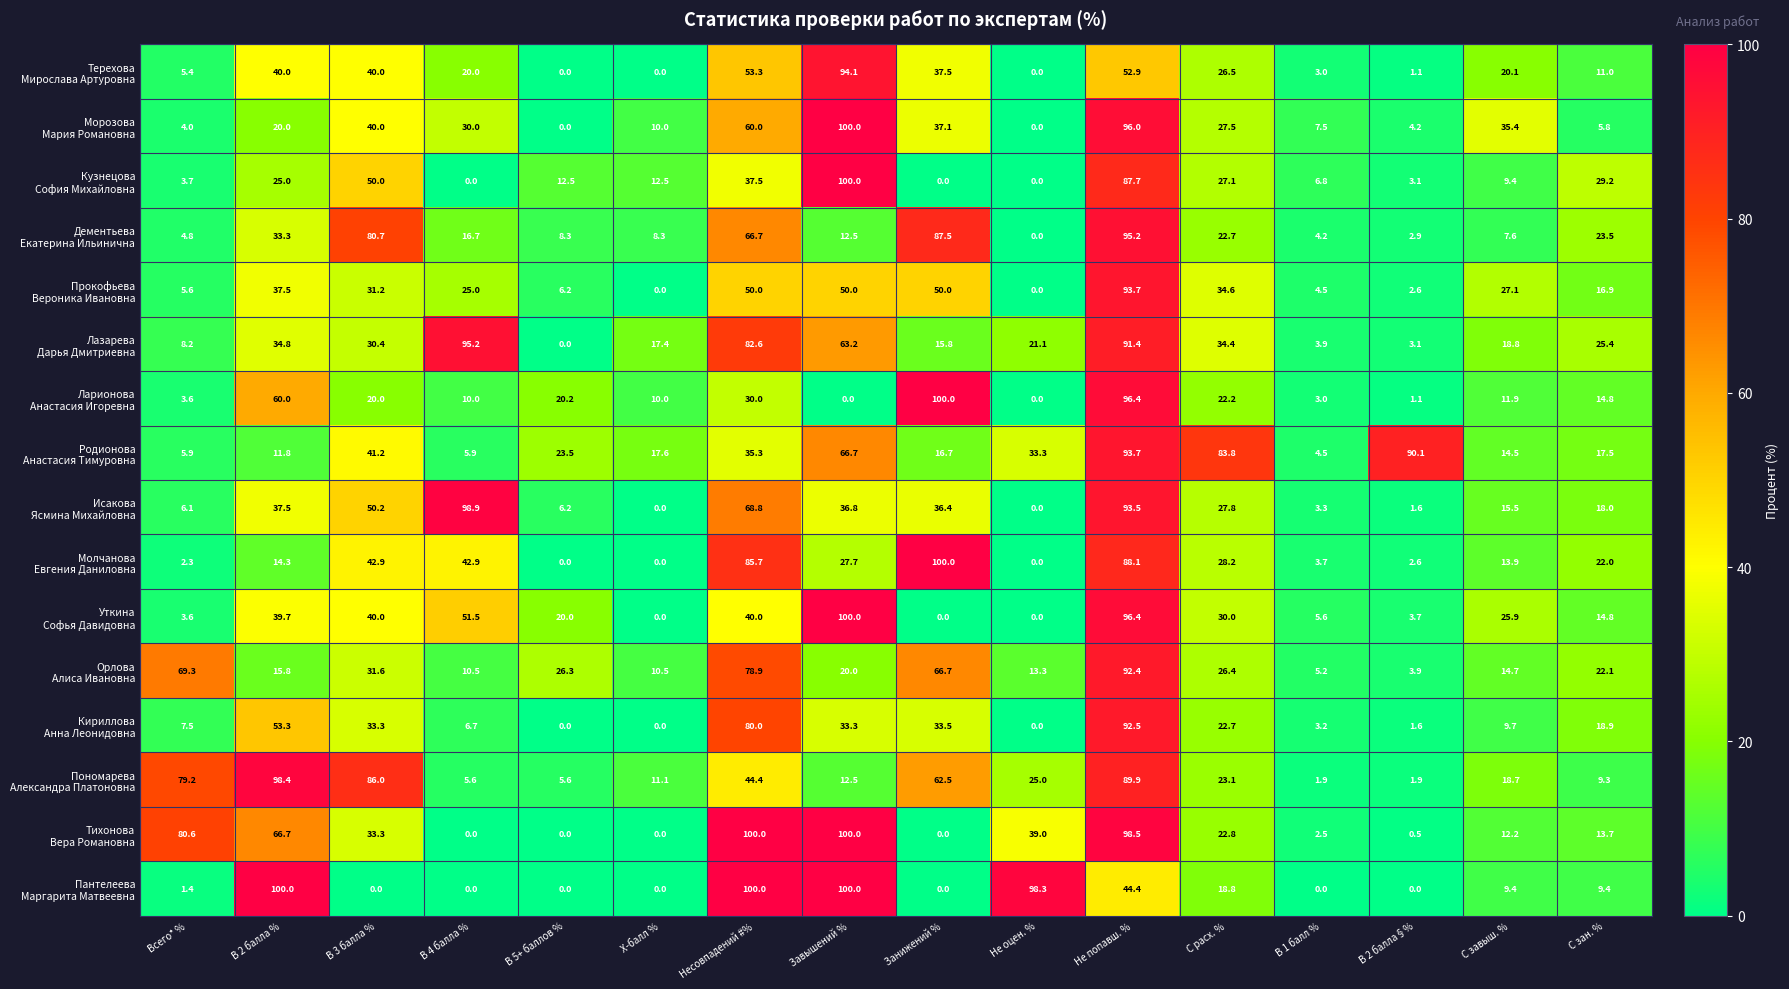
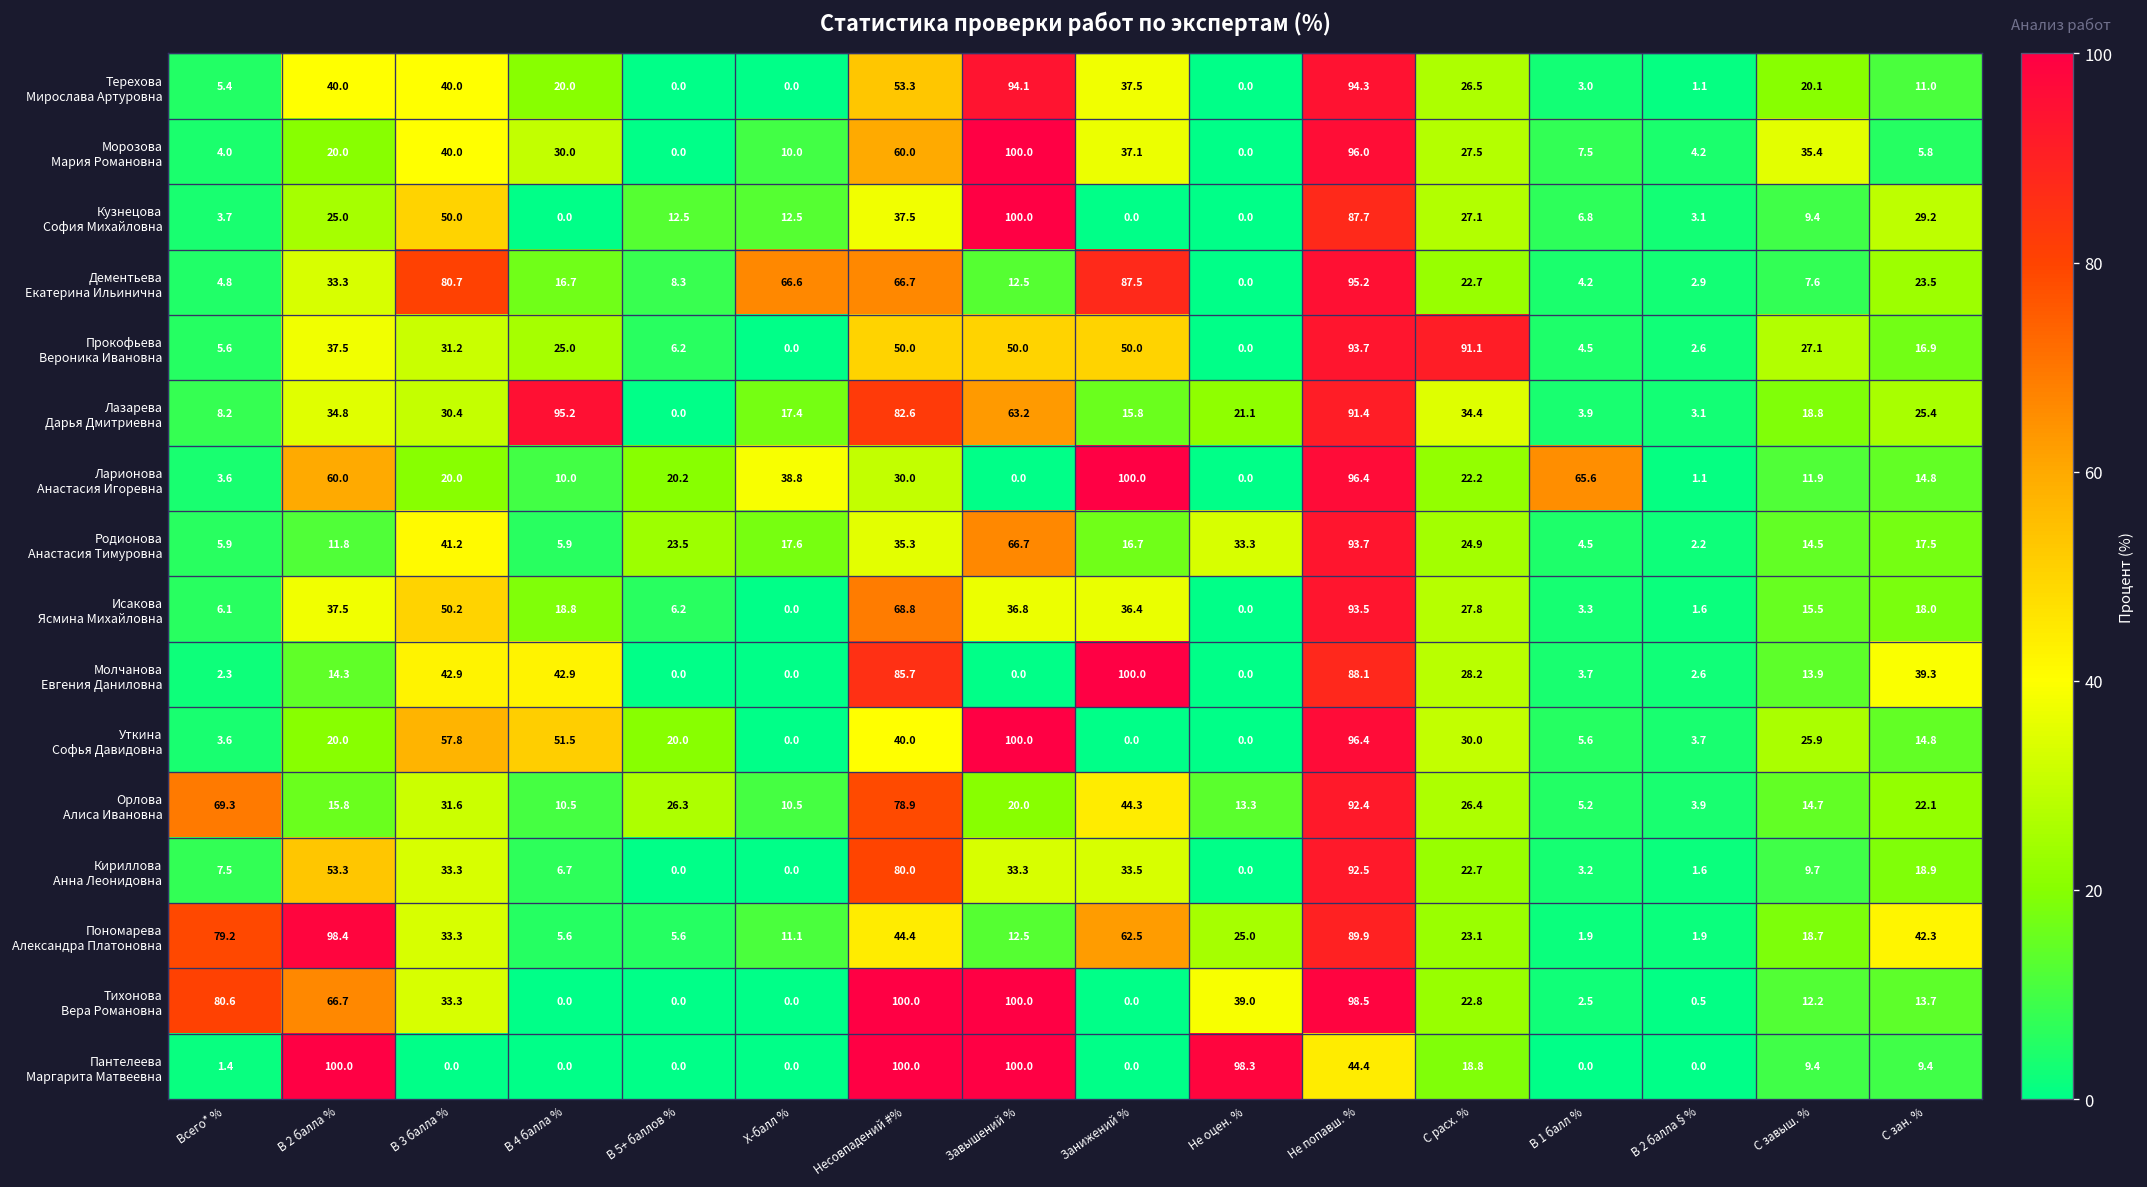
  {
    "Терехова Мирослава Артуровна": {
      "Всего* %": 5.4,
      "В 2 балла %": 40.0,
      "В 3 балла %": 40.0,
      "В 4 балла %": 20.0,
      "В 5+ баллов %": 0.0,
      "Х-балл %": 0.0,
      "Несовпадений #%": 53.3,
      "Завышений %": 94.1,
      "Занижений %": 37.5,
      "Не оцен. %": 0.0,
-     "Не попавш. %": 52.9,
+     "Не попавш. %": 94.3,
      "С расх. %": 26.5,
      "В 1 балл %": 3.0,
      "В 2 балла§%": 1.1,
      "С завыш. %": 20.1,
      "С зан. %": 11.0
    },
    "Дементьева Екатерина Ильинична": {
      "Всего* %": 4.8,
      "В 2 балла %": 33.3,
      "В 3 балла %": 80.7,
      "В 4 балла %": 16.7,
      "В 5+ баллов %": 8.3,
-     "Х-балл %": 8.3,
+     "Х-балл %": 66.6,
      "Несовпадений #%": 66.7,
      "Завышений %": 12.5,
      "Занижений %": 87.5,
      "Не оцен. %": 0.0,
      "Не попавш. %": 95.2,
      "С расх. %": 22.7,
      "В 1 балл %": 4.2,
      "В 2 балла§%": 2.9,
      "С завыш. %": 7.6,
      "С зан. %": 23.5
    },
    "Прокофьева Вероника Ивановна": {
      "Всего* %": 5.6,
      "В 2 балла %": 37.5,
      "В 3 балла %": 31.2,
      "В 4 балла %": 25.0,
      "В 5+ баллов %": 6.2,
      "Х-балл %": 0.0,
      "Несовпадений #%": 50.0,
      "Завышений %": 50.0,
      "Занижений %": 50.0,
      "Не оцен. %": 0.0,
      "Не попавш. %": 93.7,
-     "С расх. %": 34.6,
+     "С расх. %": 91.1,
      "В 1 балл %": 4.5,
      "В 2 балла§%": 2.6,
      "С завыш. %": 27.1,
      "С зан. %": 16.9
    },
    "Ларионова Анастасия Игоревна": {
      "Всего* %": 3.6,
      "В 2 балла %": 60.0,
      "В 3 балла %": 20.0,
      "В 4 балла %": 10.0,
      "В 5+ баллов %": 20.2,
-     "Х-балл %": 10.0,
+     "Х-балл %": 38.8,
      "Несовпадений #%": 30.0,
      "Завышений %": 0.0,
      "Занижений %": 100.0,
      "Не оцен. %": 0.0,
      "Не попавш. %": 96.4,
      "С расх. %": 22.2,
-     "В 1 балл %": 3.0,
+     "В 1 балл %": 65.6,
      "В 2 балла§%": 1.1,
      "С завыш. %": 11.9,
      "С зан. %": 14.8
    },
    "Родионова Анастасия Тимуровна": {
      "Всего* %": 5.9,
      "В 2 балла %": 11.8,
      "В 3 балла %": 41.2,
      "В 4 балла %": 5.9,
      "В 5+ баллов %": 23.5,
      "Х-балл %": 17.6,
      "Несовпадений #%": 35.3,
      "Завышений %": 66.7,
      "Занижений %": 16.7,
      "Не оцен. %": 33.3,
      "Не попавш. %": 93.7,
-     "С расх. %": 83.8,
+     "С расх. %": 24.9,
      "В 1 балл %": 4.5,
-     "В 2 балла§%": 90.1,
+     "В 2 балла§%": 2.2,
      "С завыш. %": 14.5,
      "С зан. %": 17.5
    },
    "Исакова Ясмина Михайловна": {
      "Всего* %": 6.1,
      "В 2 балла %": 37.5,
      "В 3 балла %": 50.2,
-     "В 4 балла %": 98.9,
+     "В 4 балла %": 18.8,
      "В 5+ баллов %": 6.2,
      "Х-балл %": 0.0,
      "Несовпадений #%": 68.8,
      "Завышений %": 36.8,
      "Занижений %": 36.4,
      "Не оцен. %": 0.0,
      "Не попавш. %": 93.5,
      "С расх. %": 27.8,
      "В 1 балл %": 3.3,
      "В 2 балла§%": 1.6,
      "С завыш. %": 15.5,
      "С зан. %": 18.0
    },
    "Молчанова Евгения Даниловна": {
      "Всего* %": 2.3,
      "В 2 балла %": 14.3,
      "В 3 балла %": 42.9,
      "В 4 балла %": 42.9,
      "В 5+ баллов %": 0.0,
      "Х-балл %": 0.0,
      "Несовпадений #%": 85.7,
-     "Завышений %": 27.7,
+     "Завышений %": 0.0,
      "Занижений %": 100.0,
      "Не оцен. %": 0.0,
      "Не попавш. %": 88.1,
      "С расх. %": 28.2,
      "В 1 балл %": 3.7,
      "В 2 балла§%": 2.6,
      "С завыш. %": 13.9,
-     "С зан. %": 22.0
+     "С зан. %": 39.3
    },
    "Уткина Софья Давидовна": {
      "Всего* %": 3.6,
-     "В 2 балла %": 39.7,
-     "В 3 балла %": 40.0,
+     "В 2 балла %": 20.0,
+     "В 3 балла %": 57.8,
      "В 4 балла %": 51.5,
      "В 5+ баллов %": 20.0,
      "Х-балл %": 0.0,
      "Несовпадений #%": 40.0,
      "Завышений %": 100.0,
      "Занижений %": 0.0,
      "Не оцен. %": 0.0,
      "Не попавш. %": 96.4,
      "С расх. %": 30.0,
      "В 1 балл %": 5.6,
      "В 2 балла§%": 3.7,
      "С завыш. %": 25.9,
      "С зан. %": 14.8
    },
    "Орлова Алиса Ивановна": {
      "Всего* %": 69.3,
      "В 2 балла %": 15.8,
      "В 3 балла %": 31.6,
      "В 4 балла %": 10.5,
      "В 5+ баллов %": 26.3,
      "Х-балл %": 10.5,
      "Несовпадений #%": 78.9,
      "Завышений %": 20.0,
-     "Занижений %": 66.7,
+     "Занижений %": 44.3,
      "Не оцен. %": 13.3,
      "Не попавш. %": 92.4,
      "С расх. %": 26.4,
      "В 1 балл %": 5.2,
      "В 2 балла§%": 3.9,
      "С завыш. %": 14.7,
      "С зан. %": 22.1
    },
    "Пономарева Александра Платоновна": {
      "Всего* %": 79.2,
      "В 2 балла %": 98.4,
-     "В 3 балла %": 86.0,
+     "В 3 балла %": 33.3,
      "В 4 балла %": 5.6,
      "В 5+ баллов %": 5.6,
      "Х-балл %": 11.1,
      "Несовпадений #%": 44.4,
      "Завышений %": 12.5,
      "Занижений %": 62.5,
      "Не оцен. %": 25.0,
      "Не попавш. %": 89.9,
      "С расх. %": 23.1,
      "В 1 балл %": 1.9,
      "В 2 балла§%": 1.9,
      "С завыш. %": 18.7,
-     "С зан. %": 9.3
+     "С зан. %": 42.3
    }
  }
